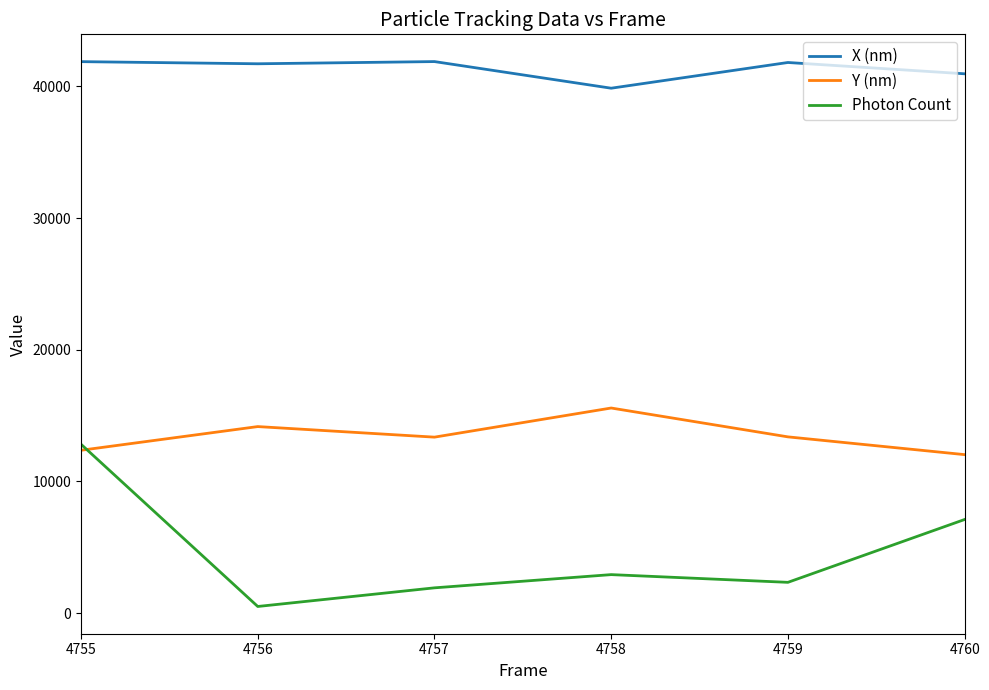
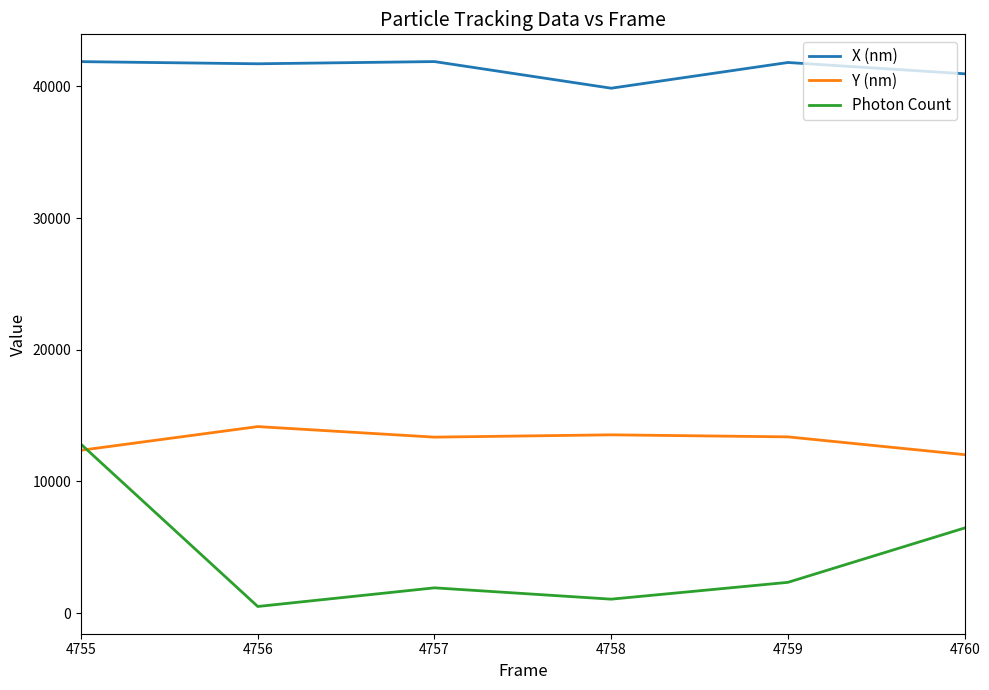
  {
    "X (nm)": {
      "4755": 41900,
      "4756": 41700,
      "4757": 41900,
      "4758": 39900,
      "4759": 41800,
      "4760": 41000
    },
    "Y (nm)": {
      "4755": 12400,
      "4756": 14200,
      "4757": 13400,
-     "4758": 15600,
+     "4758": 13500,
      "4759": 13400,
      "4760": 12000
    },
    "Photon Count": {
      "4755": 12800,
      "4756": 500,
      "4757": 1900,
-     "4758": 2900,
+     "4758": 1100,
      "4759": 2300,
-     "4760": 7100
+     "4760": 6500
    }
  }
